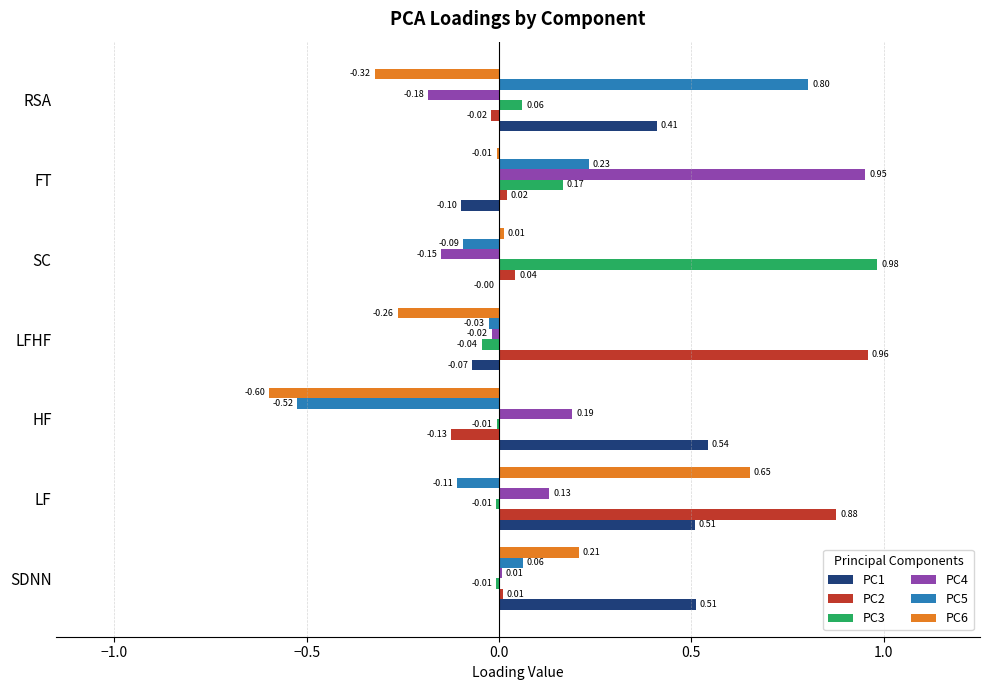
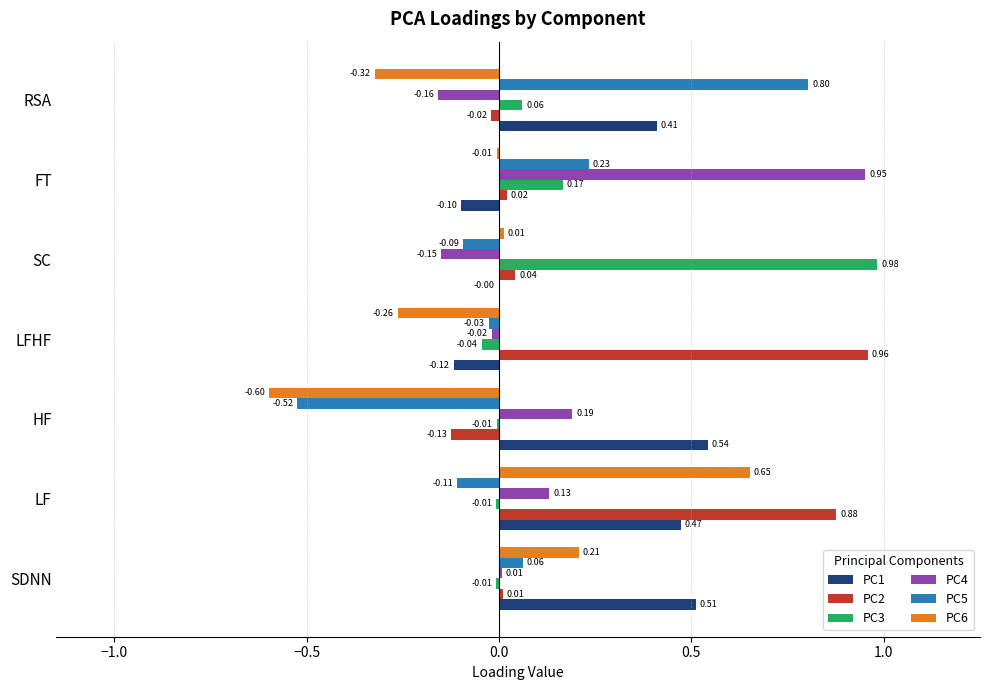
  {
    "PC1": {
      "RSA": 0.41,
      "FT": -0.10,
      "SC": -0.00,
-     "LFHF": -0.07,
+     "LFHF": -0.12,
      "HF": 0.54,
-     "LF": 0.51,
+     "LF": 0.47,
      "SDNN": 0.51
    },
    "PC2": {
      "RSA": -0.02,
      "FT": 0.02,
      "SC": 0.04,
      "LFHF": 0.96,
      "HF": -0.13,
      "LF": 0.88,
      "SDNN": 0.01
    },
    "PC3": {
      "RSA": 0.06,
      "FT": 0.17,
      "SC": 0.98,
      "LFHF": -0.04,
      "HF": -0.01,
      "LF": -0.01,
      "SDNN": -0.01
    },
    "PC4": {
-     "RSA": -0.18,
+     "RSA": -0.16,
      "FT": 0.95,
      "SC": -0.15,
      "LFHF": -0.02,
      "HF": 0.19,
      "LF": 0.13,
      "SDNN": 0.01
    },
    "PC5": {
      "RSA": 0.80,
      "FT": 0.23,
      "SC": -0.09,
      "LFHF": -0.03,
      "HF": -0.52,
      "LF": -0.11,
      "SDNN": 0.06
    },
    "PC6": {
      "RSA": -0.32,
      "FT": -0.01,
      "SC": 0.01,
      "LFHF": -0.26,
      "HF": -0.60,
      "LF": 0.65,
      "SDNN": 0.21
    }
  }
